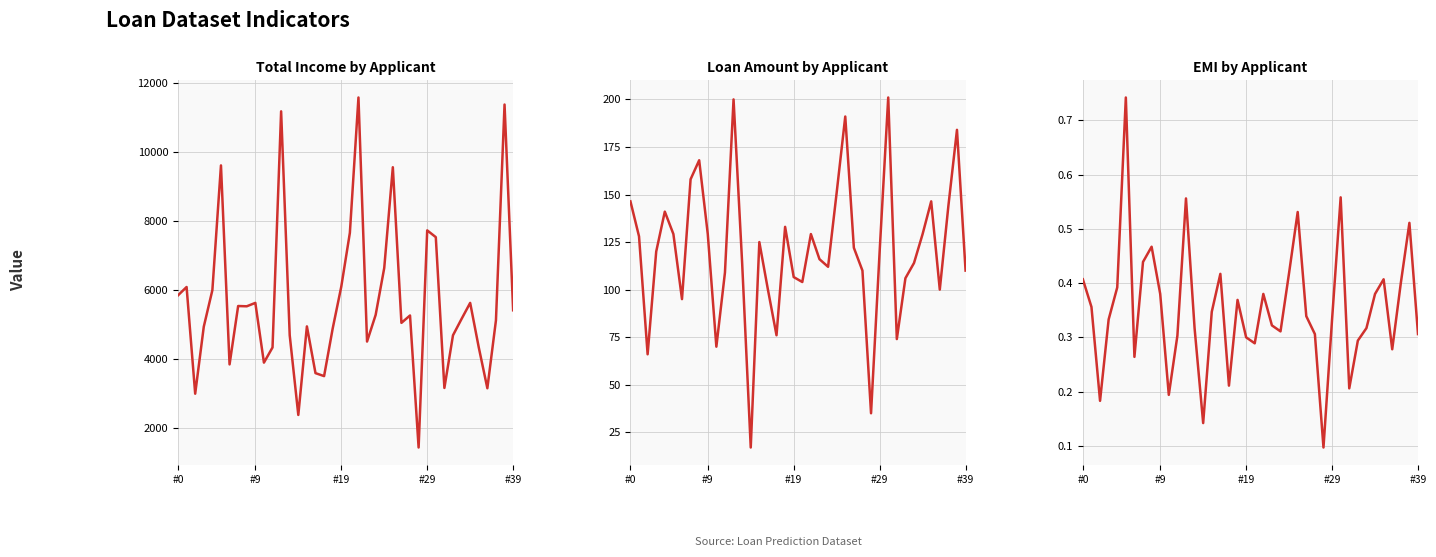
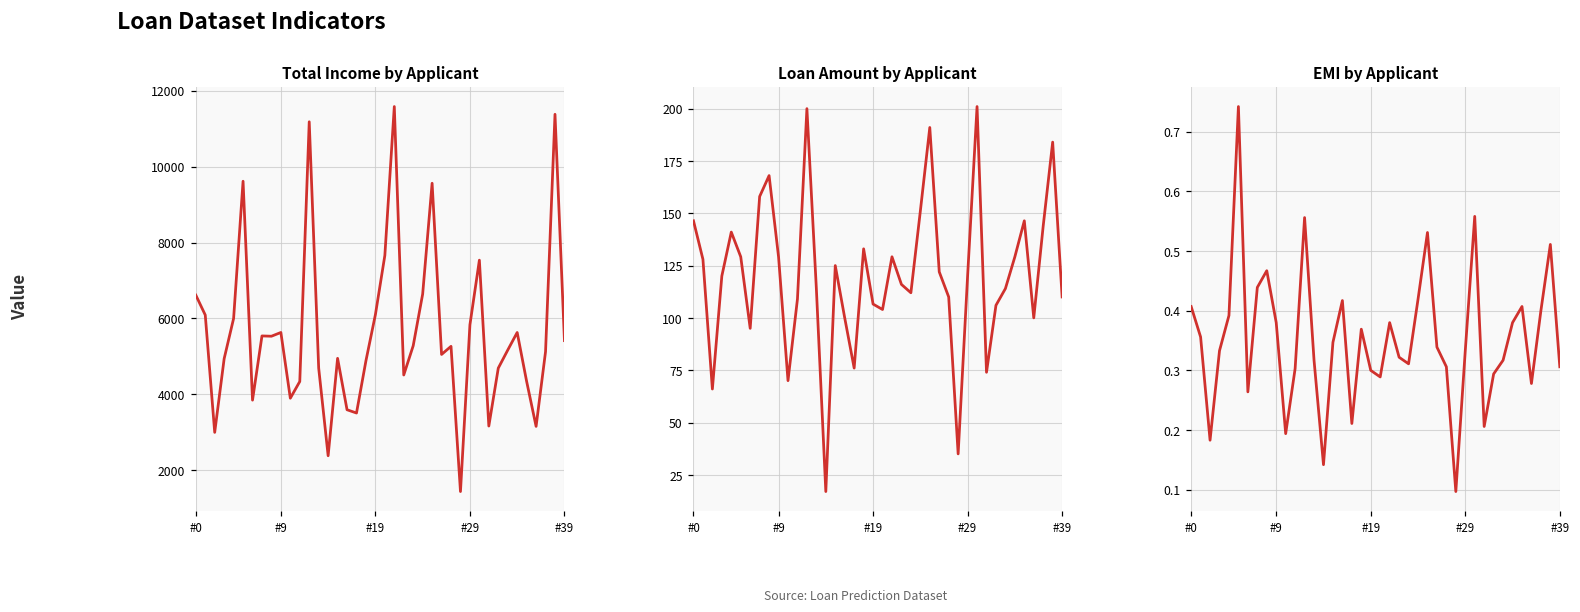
  {
    "Total Income by Applicant": {
-     "#0": 5800,
+     "#0": 6600,
      "#9": 5600,
      "#19": 6100,
-     "#29": 7700,
+     "#29": 5800,
      "#39": 5400
    },
    "Loan Amount by Applicant": {
      "#0": 146,
      "#9": 129,
      "#19": 107,
      "#29": 120,
      "#39": 110
    },
    "EMI by Applicant": {
      "#0": 0.41,
      "#9": 0.38,
      "#19": 0.30,
      "#29": 0.33,
      "#39": 0.31
    }
  }
